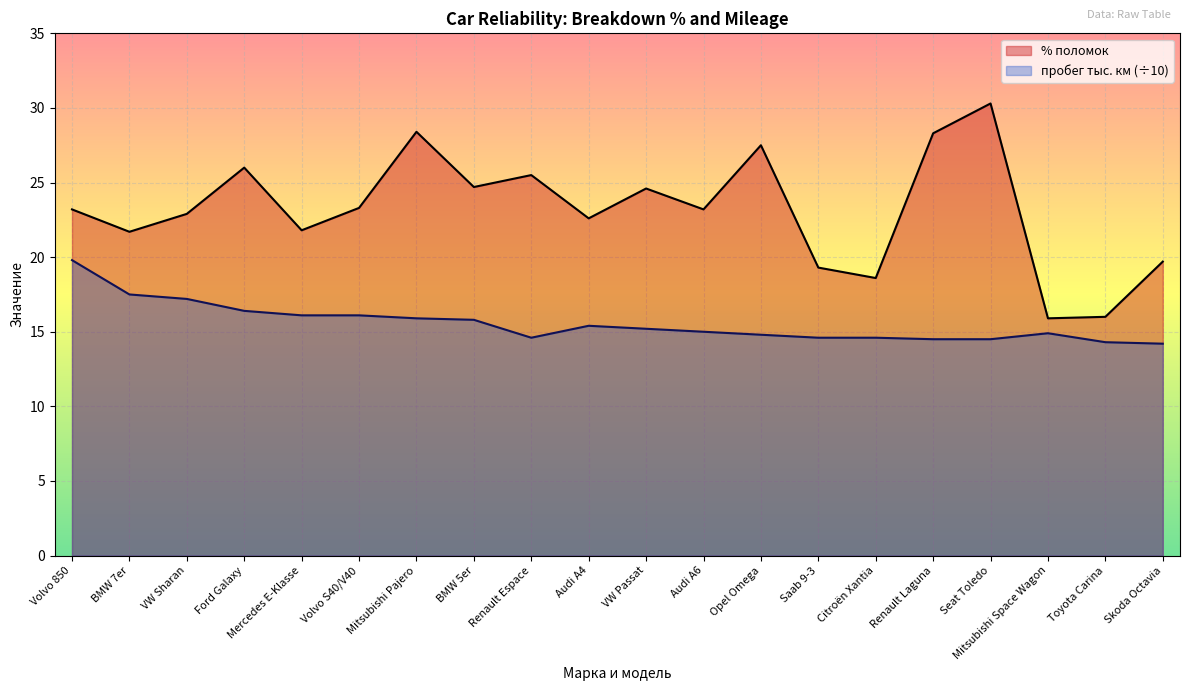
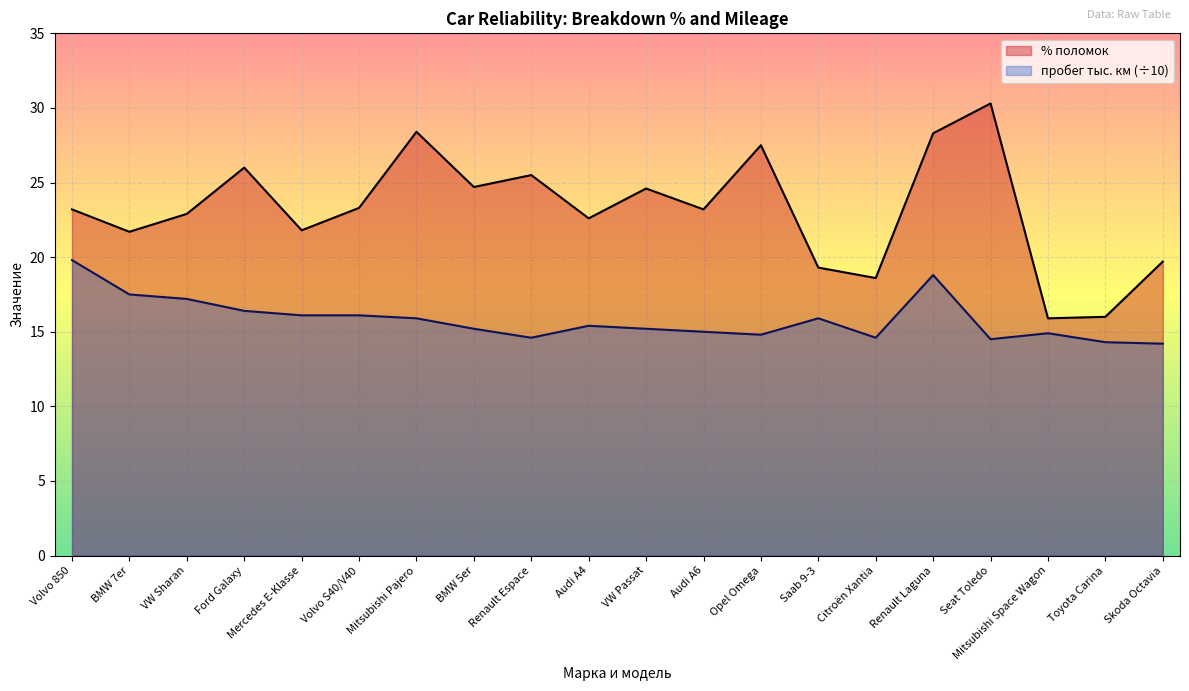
  {
    "% поломок": {
      "Volvo 850": 23.2,
      "BMW 7er": 21.7,
      "VW Sharan": 22.9,
      "Ford Galaxy": 26.0,
      "Mercedes E-Klasse": 21.8,
      "Volvo S40/V40": 23.3,
      "Mitsubishi Pajero": 28.4,
      "BMW 5er": 24.7,
      "Renault Espace": 25.5,
      "Audi A4": 22.6,
      "VW Passat": 24.6,
      "Audi A6": 23.2,
      "Opel Omega": 27.5,
      "Saab 9-3": 19.3,
      "Citroën Xantia": 18.6,
      "Renault Laguna": 28.3,
      "Seat Toledo": 30.3,
      "Mitsubishi Space Wagon": 15.9,
      "Toyota Carina": 16.0,
      "Skoda Octavia": 19.7
    },
    "пробег тыс. км (÷10)": {
      "Volvo 850": 19.8,
      "BMW 7er": 17.5,
      "VW Sharan": 17.2,
      "Ford Galaxy": 16.4,
      "Mercedes E-Klasse": 16.1,
      "Volvo S40/V40": 16.1,
      "Mitsubishi Pajero": 15.9,
-     "BMW 5er": 15.8,
+     "BMW 5er": 15.2,
      "Renault Espace": 14.6,
      "Audi A4": 15.4,
      "VW Passat": 15.2,
      "Audi A6": 15.0,
      "Opel Omega": 14.8,
-     "Saab 9-3": 14.6,
+     "Saab 9-3": 15.9,
      "Citroën Xantia": 14.6,
-     "Renault Laguna": 14.5,
+     "Renault Laguna": 18.8,
      "Seat Toledo": 14.5,
      "Mitsubishi Space Wagon": 14.9,
      "Toyota Carina": 14.3,
      "Skoda Octavia": 14.2
    }
  }
